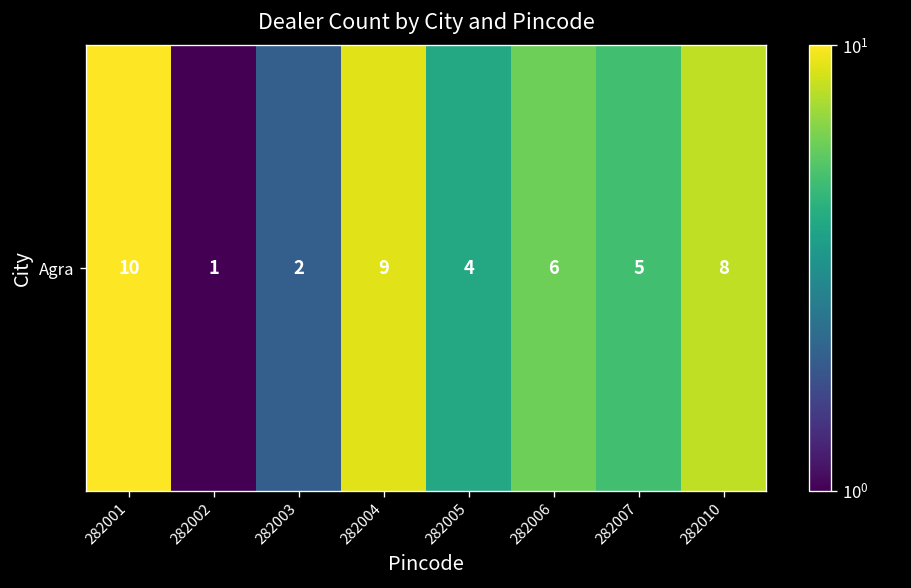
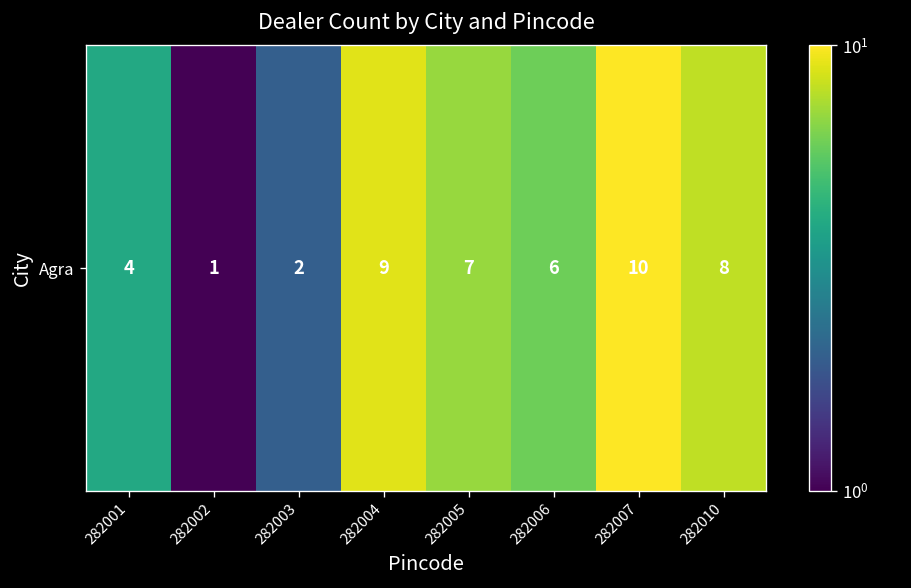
  {
    "Agra": {
-     "282001": 10,
+     "282001": 4,
      "282002": 1,
      "282003": 2,
      "282004": 9,
-     "282005": 4,
+     "282005": 7,
      "282006": 6,
-     "282007": 5,
+     "282007": 10,
      "282010": 8
    }
  }
